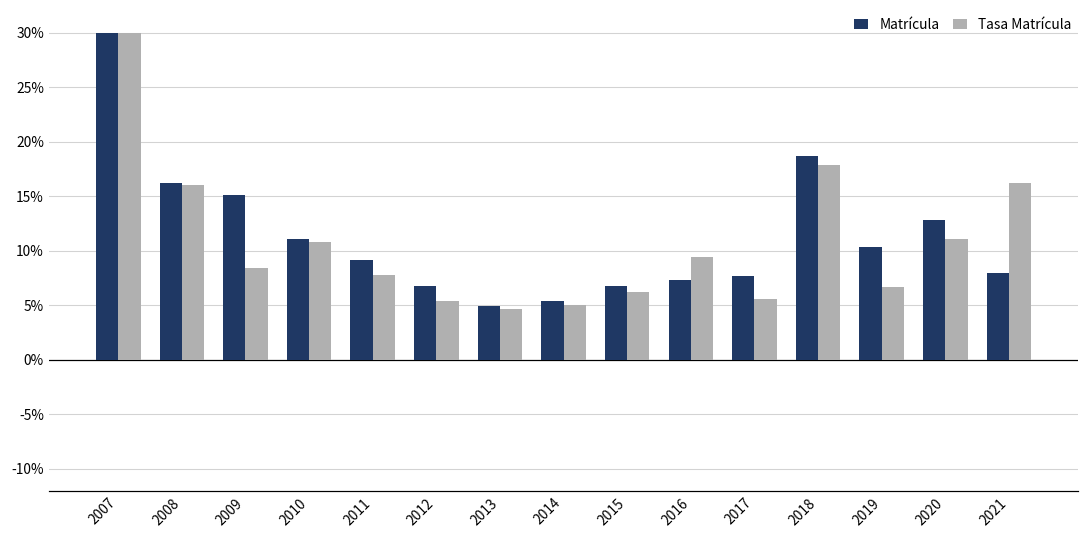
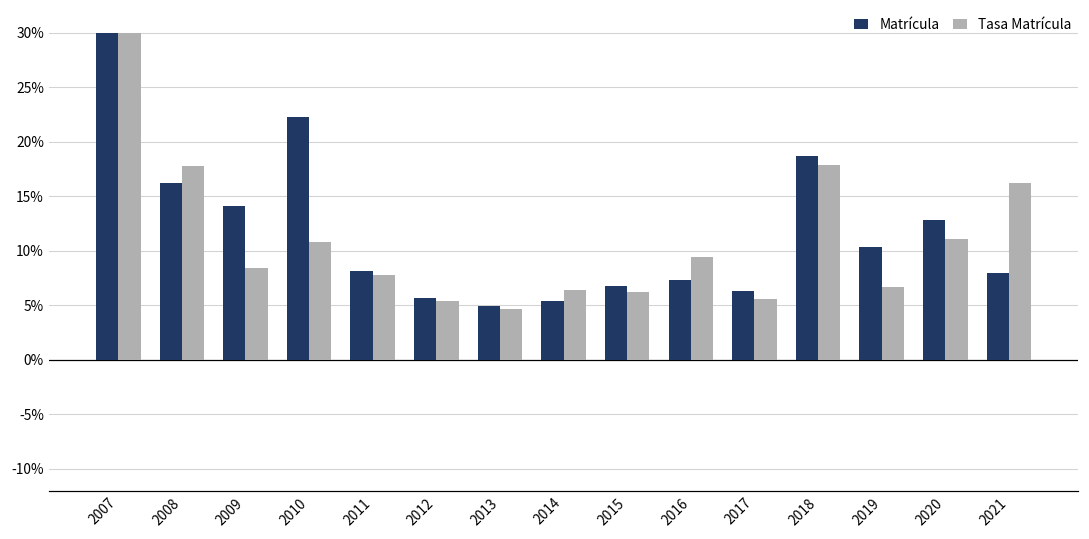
  {
    "Matrícula": {
      "2007": "30%",
      "2008": "16%",
-     "2009": "15%",
-     "2010": "11%",
-     "2011": "9%",
-     "2012": "7%",
+     "2009": "14%",
+     "2010": "22%",
+     "2011": "8%",
+     "2012": "6%",
      "2013": "5%",
      "2014": "5%",
      "2015": "7%",
      "2016": "7%",
-     "2017": "8%",
+     "2017": "6%",
      "2018": "19%",
      "2019": "10%",
      "2020": "13%",
      "2021": "8%"
    },
    "Tasa Matrícula": {
      "2007": "30%",
-     "2008": "16%",
+     "2008": "18%",
      "2009": "8%",
      "2010": "11%",
      "2011": "8%",
      "2012": "5%",
      "2013": "5%",
-     "2014": "5%",
+     "2014": "6%",
      "2015": "6%",
      "2016": "9%",
      "2017": "6%",
      "2018": "18%",
      "2019": "7%",
      "2020": "11%",
      "2021": "16%"
    }
  }
